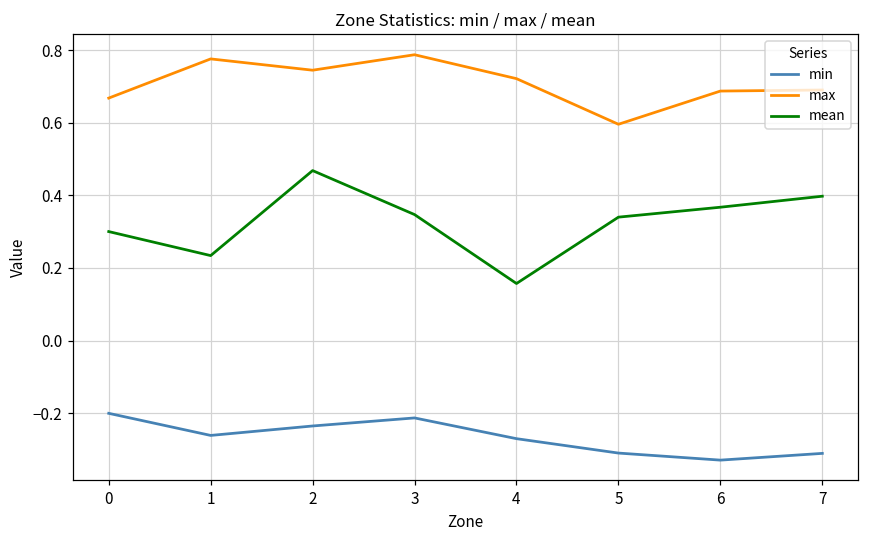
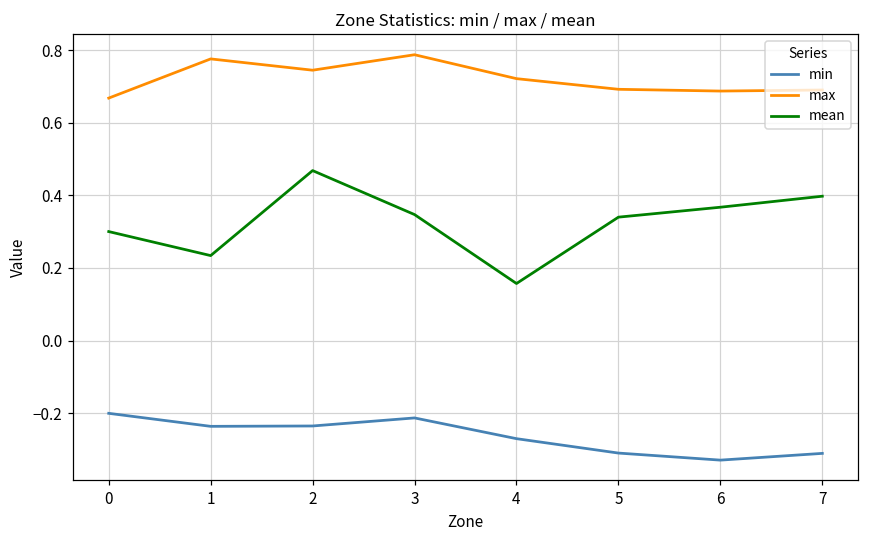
  {
    "min": {
      "0": -0.20,
-     "1": -0.26,
+     "1": -0.24,
      "2": -0.24,
      "3": -0.21,
      "4": -0.27,
      "5": -0.31,
      "6": -0.33,
      "7": -0.31
    },
    "max": {
      "0": 0.67,
      "1": 0.78,
      "2": 0.74,
      "3": 0.79,
      "4": 0.72,
-     "5": 0.60,
+     "5": 0.69,
      "6": 0.69
    },
    "mean": {
      "0": 0.30,
      "1": 0.23,
      "2": 0.47,
      "3": 0.35,
      "4": 0.16,
      "5": 0.34,
      "6": 0.37,
      "7": 0.40
    }
  }
